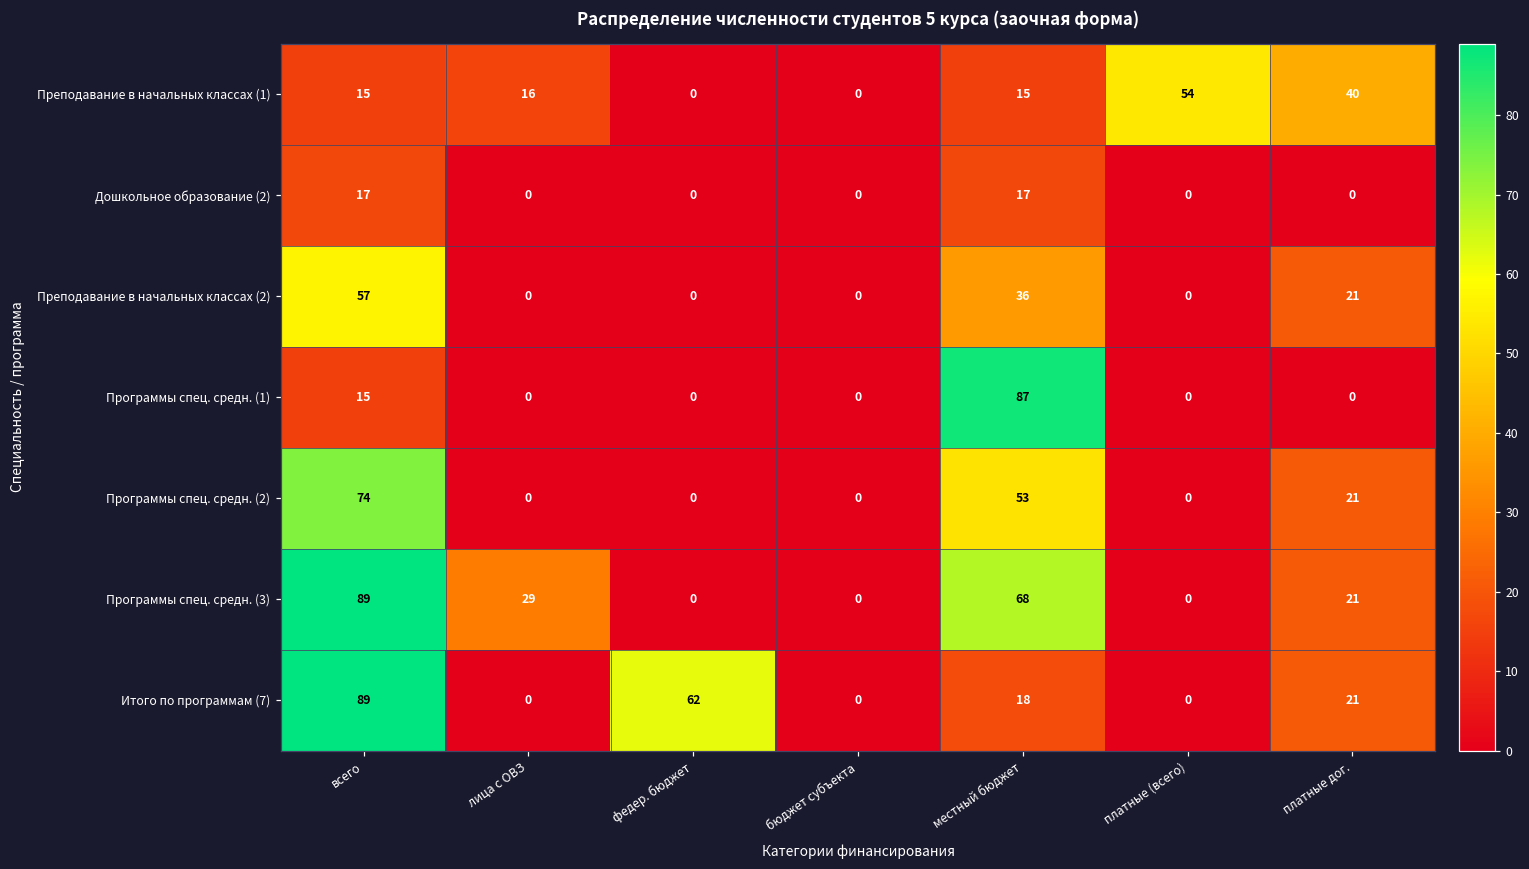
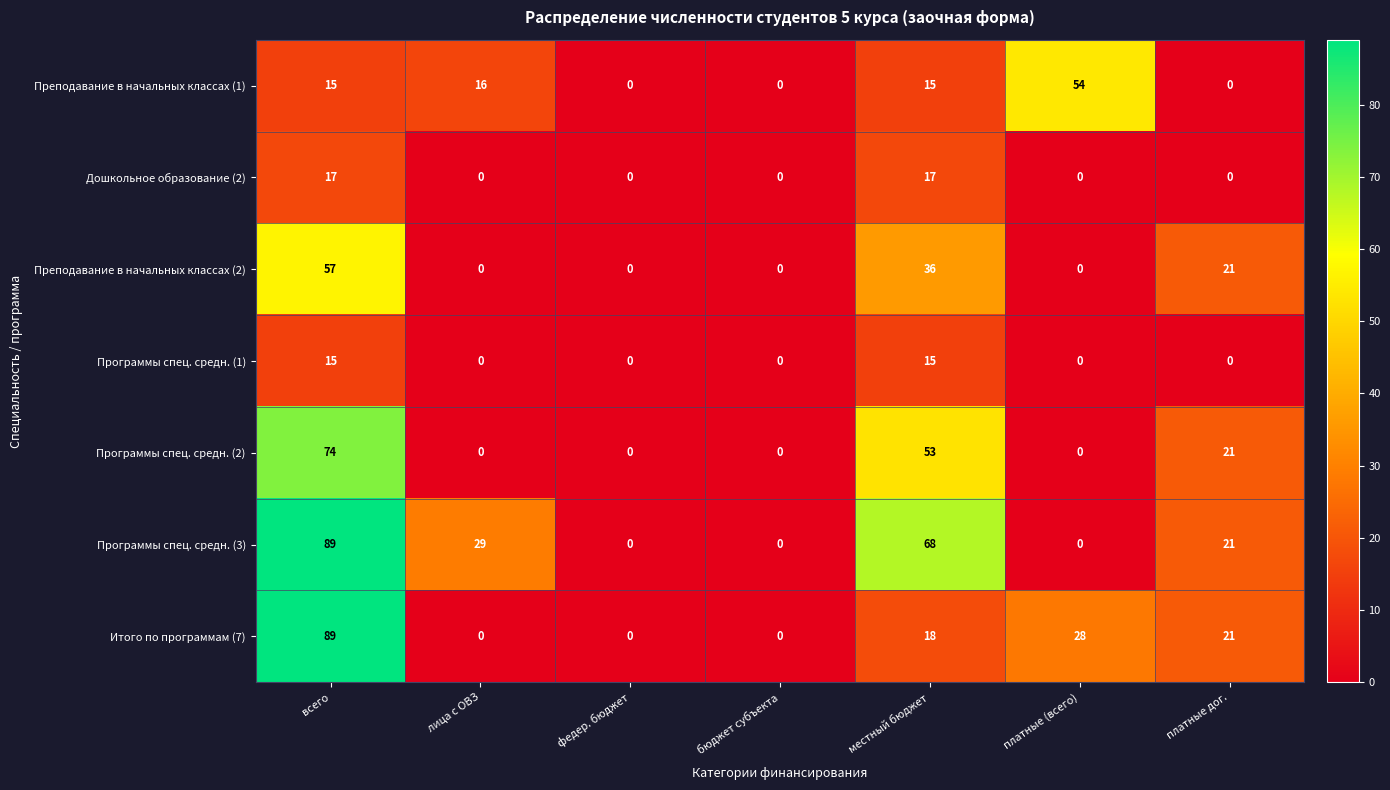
  {
    "Преподавание в начальных классах (1)": {
      "всего": 15,
      "лица с ОВЗ": 16,
      "федер. бюджет": 0,
      "бюджет субъекта": 0,
      "местный бюджет": 15,
      "платные (всего)": 54,
-     "платные дог.": 40
+     "платные дог.": 0
    },
    "Дошкольное образование (2)": {
      "всего": 17,
      "лица с ОВЗ": 0,
      "федер. бюджет": 0,
      "бюджет субъекта": 0,
      "местный бюджет": 17,
      "платные (всего)": 0,
      "платные дог.": 0
    },
    "Преподавание в начальных классах (2)": {
      "всего": 57,
      "лица с ОВЗ": 0,
      "федер. бюджет": 0,
      "бюджет субъекта": 0,
      "местный бюджет": 36,
      "платные (всего)": 0,
      "платные дог.": 21
    },
    "Программы спец. средн. (1)": {
      "всего": 15,
      "лица с ОВЗ": 0,
      "федер. бюджет": 0,
      "бюджет субъекта": 0,
-     "местный бюджет": 87,
+     "местный бюджет": 15,
      "платные (всего)": 0,
      "платные дог.": 0
    },
    "Программы спец. средн. (2)": {
      "всего": 74,
      "лица с ОВЗ": 0,
      "федер. бюджет": 0,
      "бюджет субъекта": 0,
      "местный бюджет": 53,
      "платные (всего)": 0,
      "платные дог.": 21
    },
    "Программы спец. средн. (3)": {
      "всего": 89,
      "лица с ОВЗ": 29,
      "федер. бюджет": 0,
      "бюджет субъекта": 0,
      "местный бюджет": 68,
      "платные (всего)": 0,
      "платные дог.": 21
    },
    "Итого по программам (7)": {
      "всего": 89,
      "лица с ОВЗ": 0,
-     "федер. бюджет": 62,
+     "федер. бюджет": 0,
      "бюджет субъекта": 0,
      "местный бюджет": 18,
-     "платные (всего)": 0,
+     "платные (всего)": 28,
      "платные дог.": 21
    }
  }
